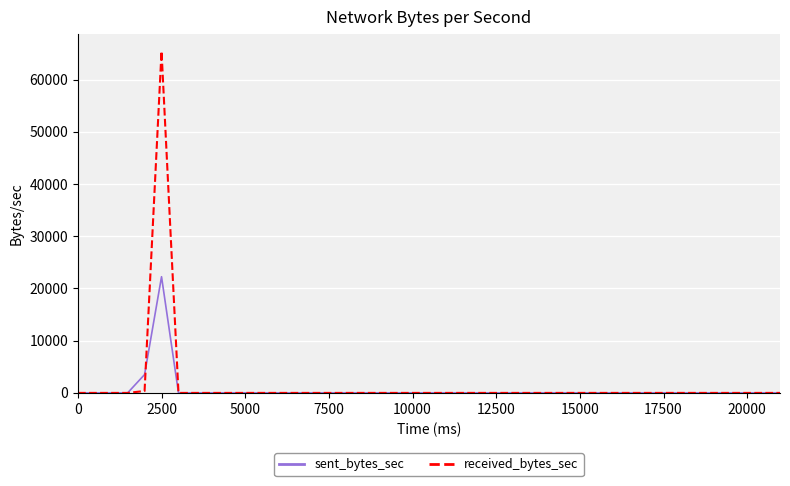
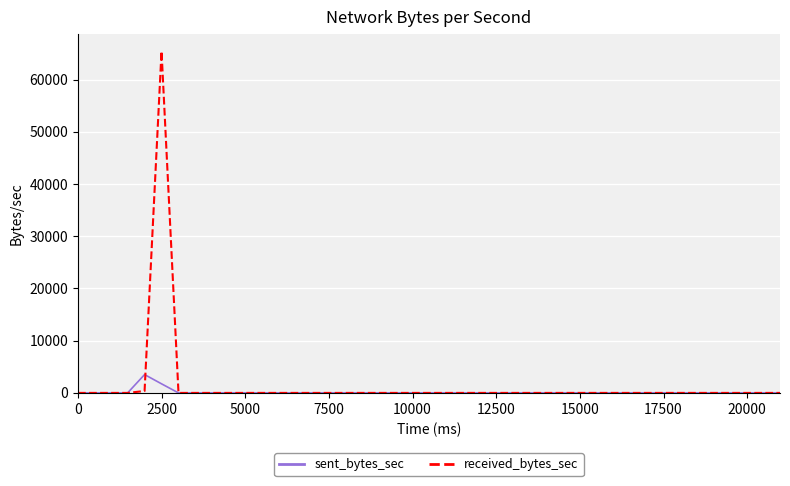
  {
    "sent_bytes_sec": {
-     "2500": 22000
+     "2500": 2000
    },
    "received_bytes_sec": {
      "2500": 65000
    }
  }
